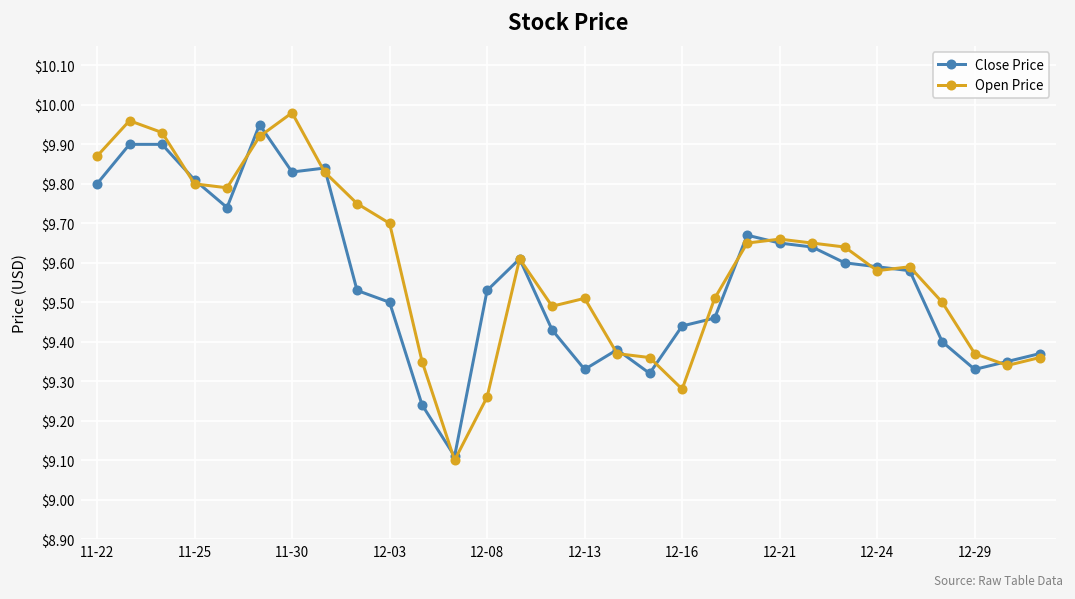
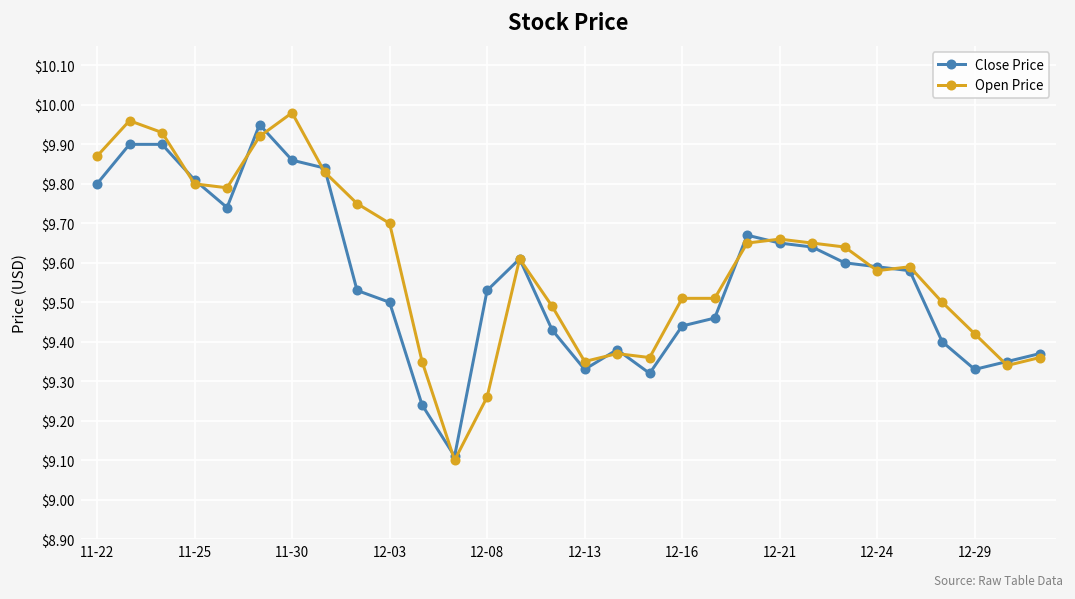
  {
    "Close Price": {
      "11-22": "$9.80",
      "11-25": "$9.81",
-     "11-30": "$9.83",
+     "11-30": "$9.86",
      "12-03": "$9.50",
      "12-08": "$9.53",
      "12-13": "$9.33",
      "12-16": "$9.44",
      "12-21": "$9.65",
      "12-24": "$9.59",
      "12-29": "$9.33"
    },
    "Open Price": {
      "11-22": "$9.87",
      "11-25": "$9.80",
      "11-30": "$9.98",
      "12-03": "$9.70",
      "12-08": "$9.26",
-     "12-13": "$9.51",
-     "12-16": "$9.28",
+     "12-13": "$9.35",
+     "12-16": "$9.51",
      "12-21": "$9.66",
      "12-24": "$9.58",
-     "12-29": "$9.37"
+     "12-29": "$9.42"
    }
  }
